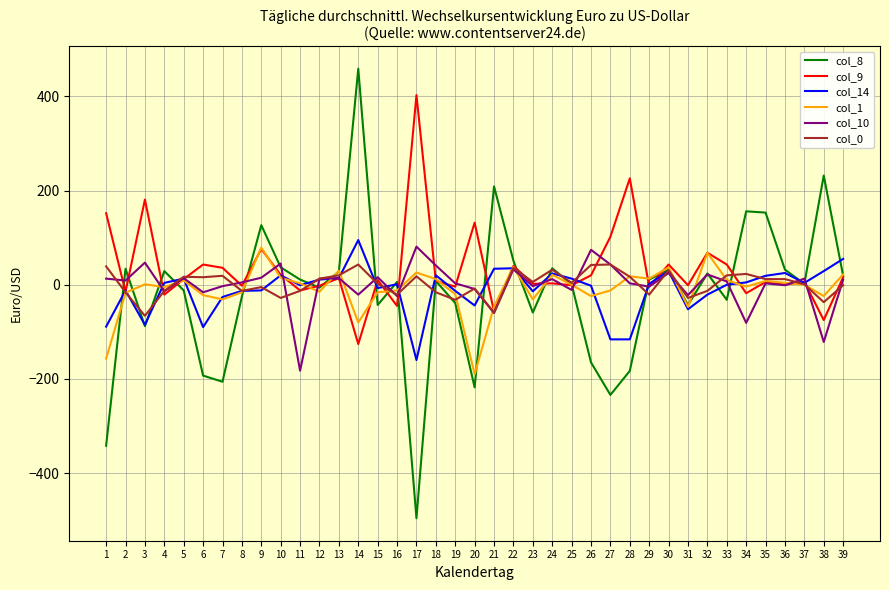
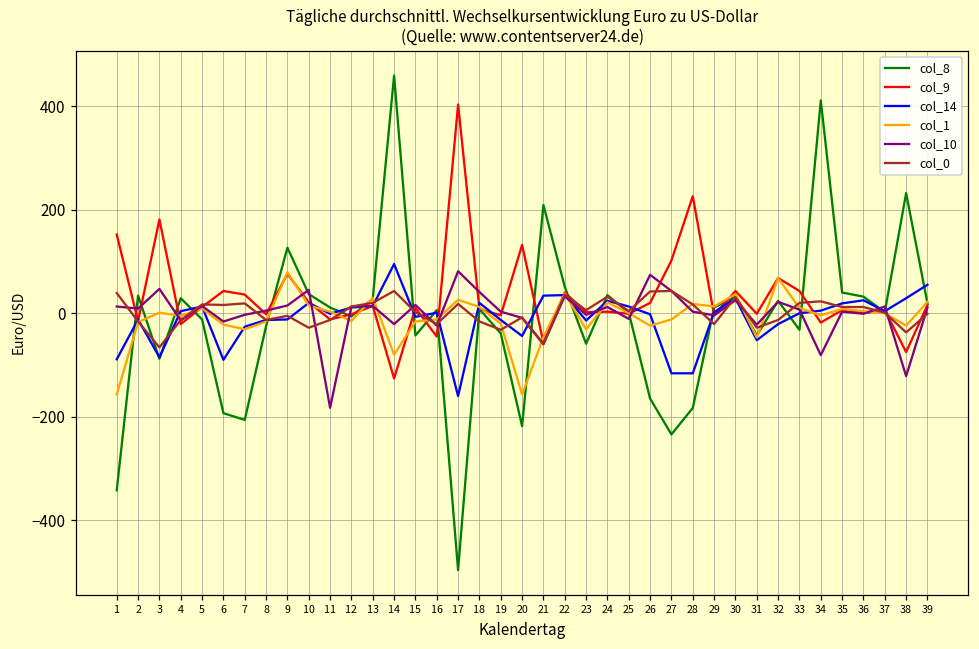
  {
    "col_8": {
      "1": -340,
      "2": 30,
      "4": 30,
      "5": -10,
      "6": -190,
      "7": -210,
      "8": -30,
      "9": 130,
      "10": 40,
      "11": 10,
      "14": 460,
      "15": -40,
      "17": -500,
      "19": -40,
      "20": -220,
      "21": 210,
      "22": 50,
      "23": -60,
      "26": -170,
      "27": -230,
      "28": -180,
      "33": -30,
-     "34": 160,
-     "35": 150,
+     "34": 410,
+     "35": 40,
      "36": 30,
      "38": 230
    },
    "col_9": {
      "1": 150,
      "3": 180,
      "4": -20,
      "6": 40,
      "7": 40,
      "8": 0,
      "14": -130,
      "15": 10,
      "16": -50,
      "17": 400,
      "19": 0,
      "20": 130,
      "24": 0,
      "26": 20,
      "27": 100,
      "28": 230,
      "30": 40,
      "31": 0,
      "33": 40,
      "34": -20,
      "38": -80
    },
    "col_14": {
      "1": -90,
      "4": 0,
      "6": -90,
      "9": -10,
      "14": 100,
      "15": -10,
      "17": -160,
      "18": 20,
      "19": -10,
      "20": -40,
      "21": 30,
      "23": -10,
      "25": 10,
      "26": 0,
      "27": -120,
      "28": -120,
      "29": 0,
      "32": -20,
      "33": 0,
      "34": 10,
      "35": 20,
      "36": 30,
      "38": 30,
      "39": 60
    },
    "col_1": {
      "1": -160,
      "3": 0,
      "4": -10,
      "6": -20,
      "12": -20,
      "14": -80,
      "15": -20,
      "16": -10,
      "17": 30,
      "19": -20,
-     "20": -190,
+     "20": -160,
      "21": -50,
      "23": -30,
      "26": -20,
      "27": -10,
      "34": 0,
      "38": -20
    },
    "col_10": {
      "1": 10,
      "2": 10,
      "3": 50,
      "6": -20,
      "7": 0,
      "8": 10,
      "9": 20,
      "10": 50,
      "11": -180,
      "14": -20,
      "15": 20,
      "17": 80,
      "18": 40,
      "19": 0,
      "24": 10,
      "25": -10,
      "26": 70,
      "28": 0,
      "31": -20,
      "34": -80,
      "37": 10,
      "38": -120
    },
    "col_0": {
      "1": 40,
      "3": -70,
      "6": 20,
      "7": 20,
      "9": -10,
      "10": -30,
      "13": 20,
      "14": 40,
      "15": 0,
      "17": 20,
      "18": -20,
      "19": -30,
      "26": 40,
      "29": -20,
      "31": -30,
      "32": -10,
      "33": 20,
      "34": 20,
      "36": 10,
      "38": -40,
      "39": 0
    }
  }
